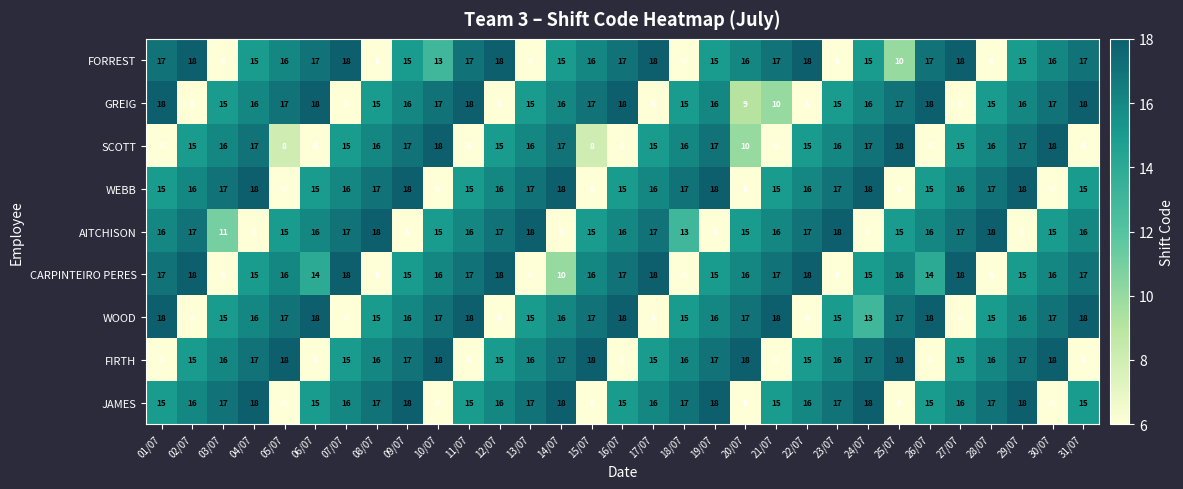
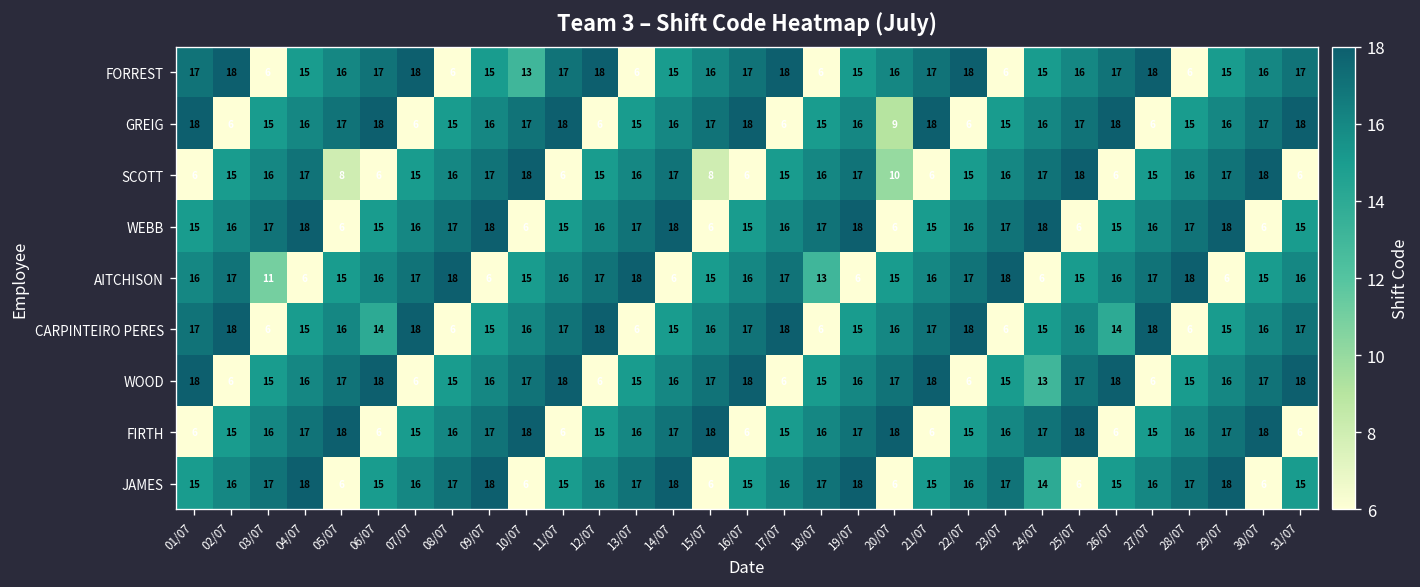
  {
    "FORREST": {
      "01/07": 17,
      "02/07": 18,
      "04/07": 15,
      "05/07": 16,
      "06/07": 17,
      "07/07": 18,
      "09/07": 15,
      "10/07": 13,
      "11/07": 17,
      "12/07": 18,
      "14/07": 15,
      "15/07": 16,
      "16/07": 17,
      "17/07": 18,
      "19/07": 15,
      "20/07": 16,
      "21/07": 17,
      "22/07": 18,
      "24/07": 15,
-     "25/07": 10,
+     "25/07": 16,
      "26/07": 17,
      "27/07": 18,
      "29/07": 15,
      "30/07": 16,
      "31/07": 17
    },
    "GREIG": {
      "01/07": 18,
      "03/07": 15,
      "04/07": 16,
      "05/07": 17,
      "06/07": 18,
      "08/07": 15,
      "09/07": 16,
      "10/07": 17,
      "11/07": 18,
      "13/07": 15,
      "14/07": 16,
      "15/07": 17,
      "16/07": 18,
      "18/07": 15,
      "19/07": 16,
      "20/07": 9,
-     "21/07": 10,
+     "21/07": 18,
      "23/07": 15,
      "24/07": 16,
      "25/07": 17,
      "26/07": 18,
      "28/07": 15,
      "29/07": 16,
      "30/07": 17,
      "31/07": 18
    },
    "CARPINTEIRO PERES": {
      "01/07": 17,
      "02/07": 18,
      "04/07": 15,
      "05/07": 16,
      "06/07": 14,
      "07/07": 18,
      "09/07": 15,
      "10/07": 16,
      "11/07": 17,
      "12/07": 18,
-     "14/07": 10,
+     "14/07": 15,
      "15/07": 16,
      "16/07": 17,
      "17/07": 18,
      "19/07": 15,
      "20/07": 16,
      "21/07": 17,
      "22/07": 18,
      "24/07": 15,
      "25/07": 16,
      "26/07": 14,
      "27/07": 18,
      "29/07": 15,
      "30/07": 16,
      "31/07": 17
    },
    "JAMES": {
      "01/07": 15,
      "02/07": 16,
      "03/07": 17,
      "04/07": 18,
      "06/07": 15,
      "07/07": 16,
      "08/07": 17,
      "09/07": 18,
      "11/07": 15,
      "12/07": 16,
      "13/07": 17,
      "14/07": 18,
      "16/07": 15,
      "17/07": 16,
      "18/07": 17,
      "19/07": 18,
      "21/07": 15,
      "22/07": 16,
      "23/07": 17,
-     "24/07": 18,
+     "24/07": 14,
      "26/07": 15,
      "27/07": 16,
      "28/07": 17,
      "29/07": 18,
      "31/07": 15
    }
  }
